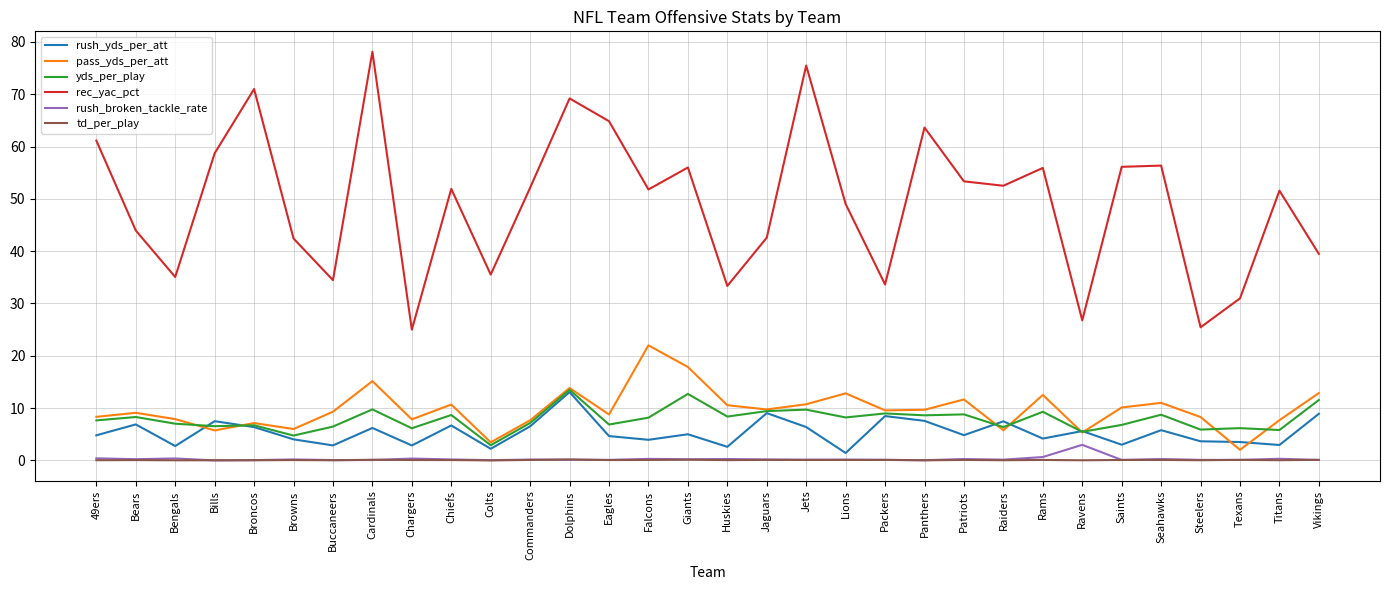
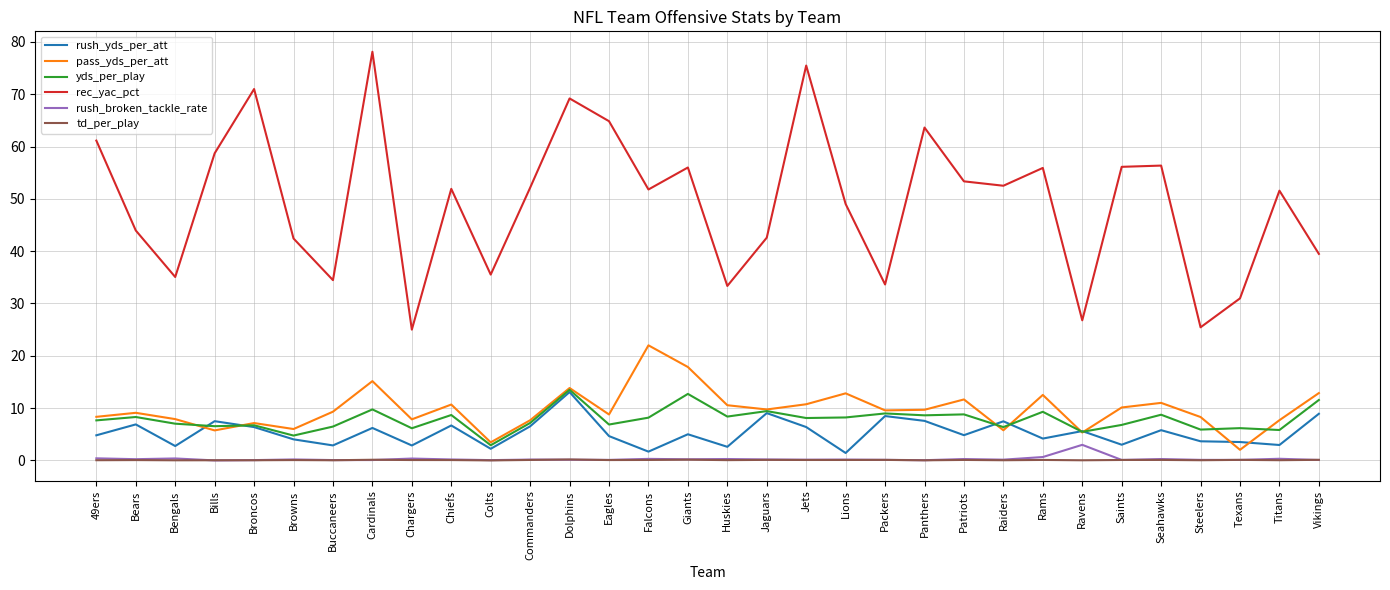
  {
    "rush_yds_per_att": {
      "49ers": 5,
      "Bears": 7,
      "Bengals": 3,
      "Bills": 8,
      "Browns": 4,
      "Buccaneers": 3,
      "Cardinals": 6,
      "Chargers": 3,
      "Chiefs": 7,
      "Colts": 2,
      "Commanders": 7,
      "Eagles": 5,
-     "Falcons": 4,
+     "Falcons": 2,
      "Giants": 5,
      "Huskies": 3,
      "Jets": 6,
      "Lions": 1,
      "Packers": 8,
      "Panthers": 8,
      "Patriots": 5,
      "Raiders": 7,
      "Rams": 4,
      "Saints": 3,
      "Seahawks": 6,
      "Steelers": 4,
      "Texans": 4,
      "Titans": 3,
      "Vikings": 9
    },
    "pass_yds_per_att": {
      "49ers": 8,
      "Bears": 9,
      "Bengals": 8,
      "Bills": 6,
      "Browns": 6,
      "Buccaneers": 9,
      "Cardinals": 15,
      "Chargers": 8,
      "Chiefs": 11,
      "Colts": 3,
      "Commanders": 8,
      "Eagles": 9,
      "Falcons": 22,
      "Giants": 18,
      "Huskies": 11,
      "Jets": 11,
      "Lions": 13,
      "Packers": 10,
      "Panthers": 10,
      "Patriots": 12,
      "Raiders": 6,
      "Rams": 13,
      "Saints": 10,
      "Seahawks": 11,
      "Steelers": 8,
      "Texans": 2,
      "Titans": 8,
      "Vikings": 13
    },
    "yds_per_play": {
      "49ers": 8,
      "Bears": 8,
      "Bengals": 7,
      "Bills": 7,
      "Browns": 5,
      "Buccaneers": 6,
      "Cardinals": 10,
      "Chargers": 6,
      "Chiefs": 9,
      "Colts": 3,
      "Commanders": 7,
      "Eagles": 7,
      "Falcons": 8,
      "Giants": 13,
      "Huskies": 8,
-     "Jets": 10,
+     "Jets": 8,
      "Lions": 8,
      "Packers": 9,
      "Panthers": 9,
      "Patriots": 9,
      "Raiders": 6,
      "Rams": 9,
      "Saints": 7,
      "Seahawks": 9,
      "Steelers": 6,
      "Texans": 6,
      "Titans": 6,
      "Vikings": 12
    },
    "rec_yac_pct": {
      "49ers": 61,
      "Bears": 44,
      "Bengals": 35,
      "Bills": 59,
      "Broncos": 71,
      "Browns": 42,
      "Buccaneers": 34,
      "Cardinals": 78,
      "Chargers": 25,
      "Chiefs": 52,
      "Colts": 36,
      "Commanders": 52,
      "Dolphins": 69,
      "Eagles": 65,
      "Falcons": 52,
      "Giants": 56,
      "Huskies": 33,
      "Jaguars": 43,
      "Jets": 75,
      "Lions": 49,
      "Packers": 34,
      "Panthers": 64,
      "Patriots": 53,
      "Raiders": 53,
      "Rams": 56,
      "Ravens": 27,
      "Saints": 56,
      "Seahawks": 56,
      "Steelers": 25,
      "Texans": 31,
      "Titans": 52,
      "Vikings": 39
    },
    "rush_broken_tackle_rate": {
      "Rams": 1,
      "Ravens": 3
    },
    "td_per_play": {
      "Rams": 0,
      "Ravens": 0
    }
  }
